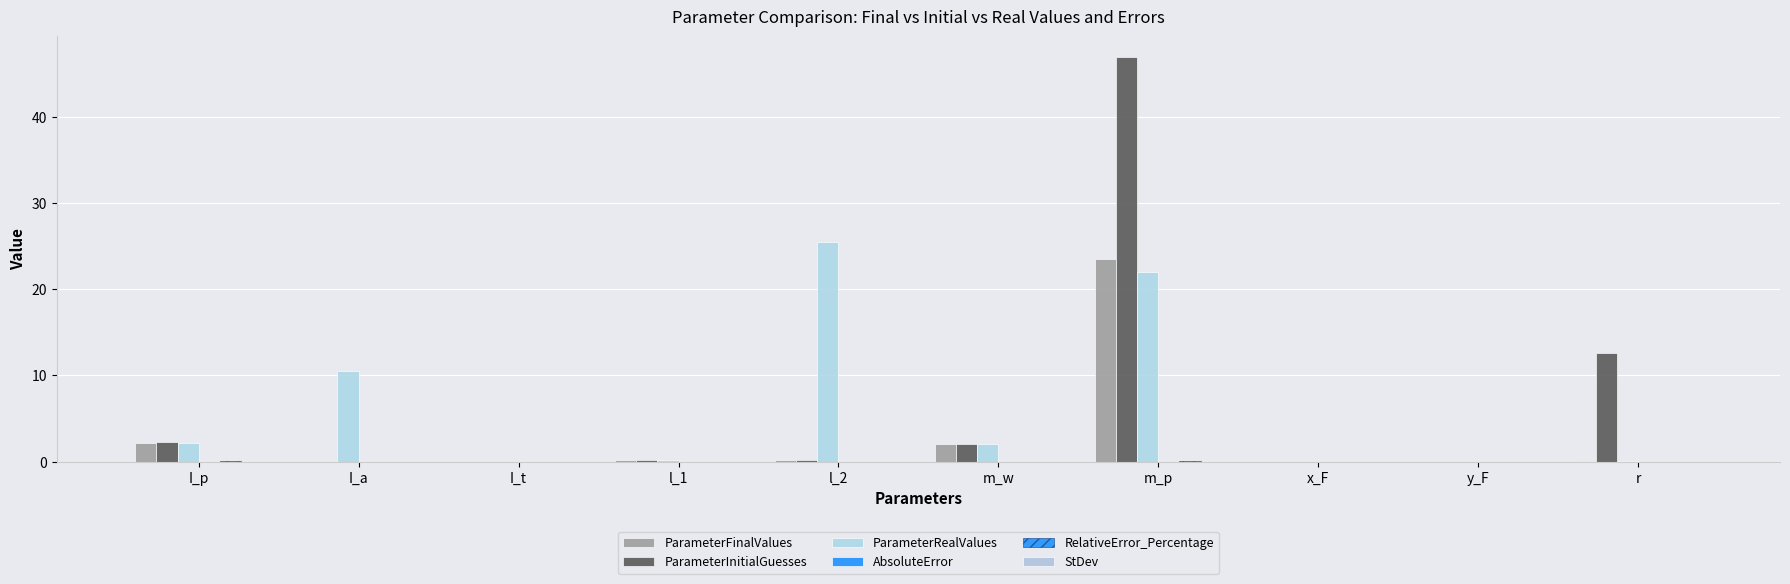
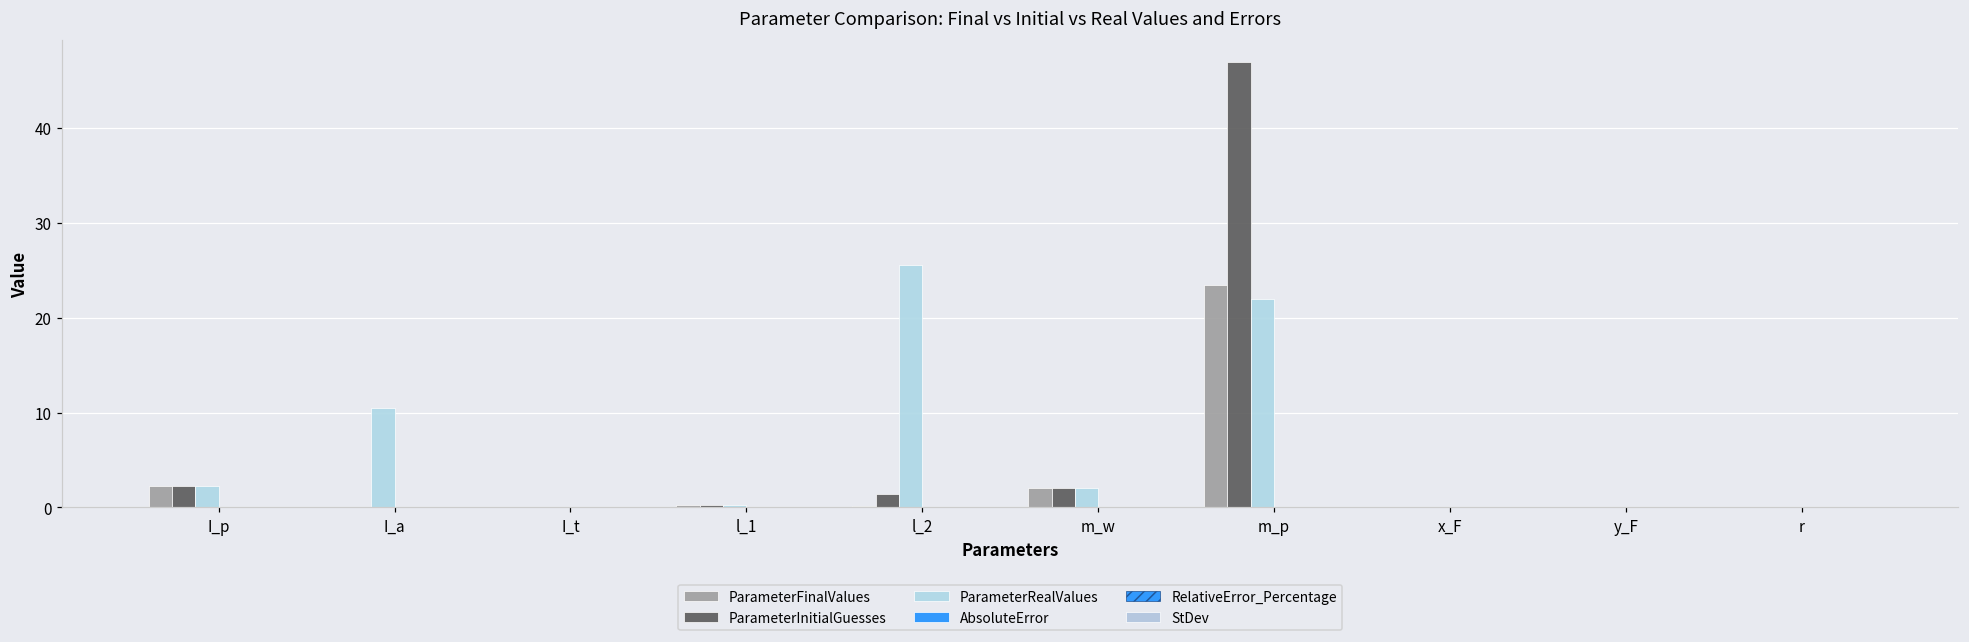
  {
    "ParameterFinalValues": {
      "I_p": 2,
      "m_w": 2,
      "m_p": 23
    },
    "ParameterInitialGuesses": {
      "I_p": 2,
-     "l_2": 0,
+     "l_2": 1,
      "m_w": 2,
      "m_p": 47,
-     "r": 13
+     "r": 0
    }
  }
